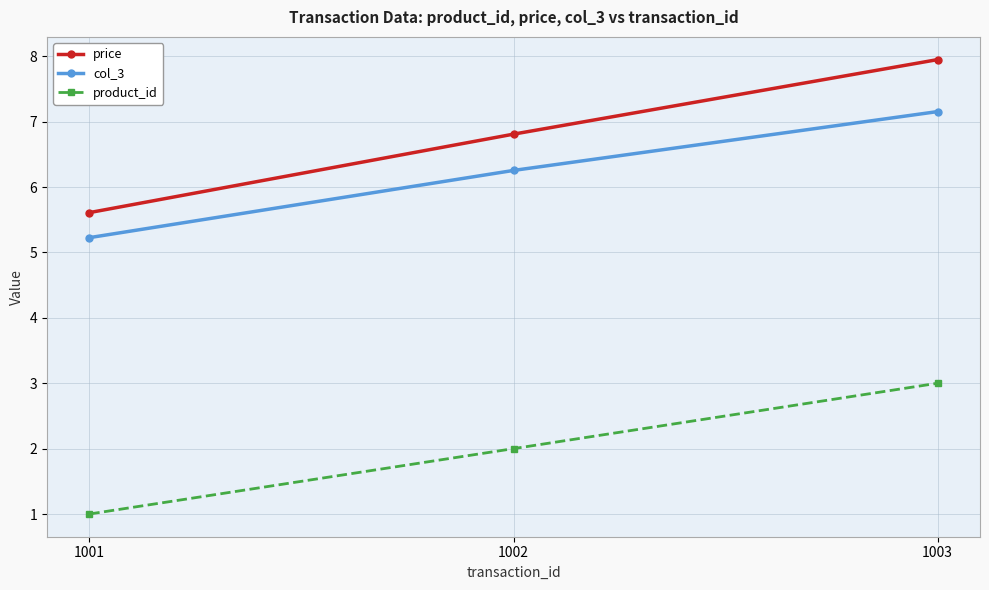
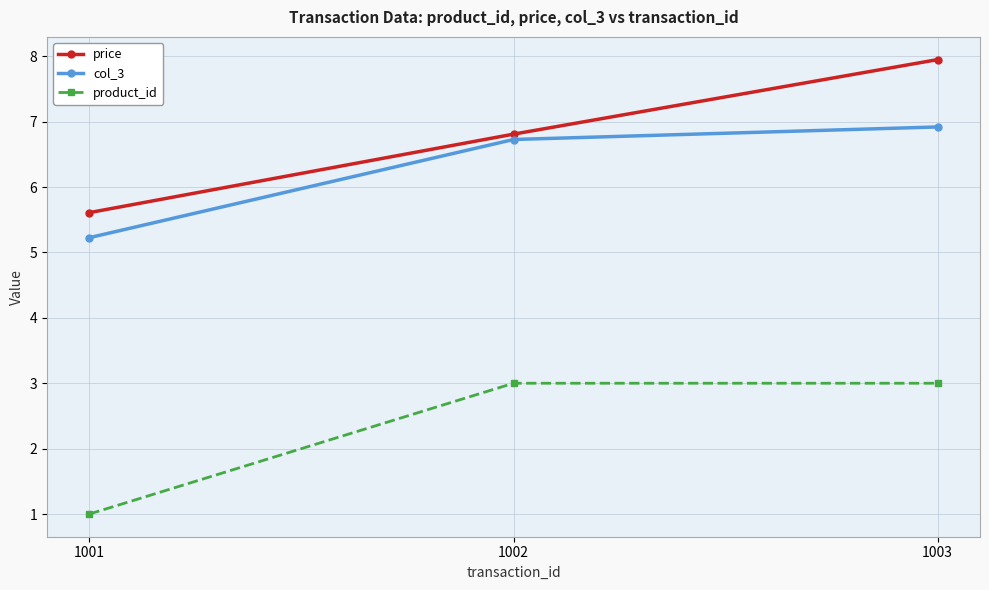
  {
    "price": {
      "1001": 5.6,
      "1002": 6.8,
      "1003": 8.0
    },
    "col_3": {
      "1001": 5.2,
-     "1002": 6.3,
-     "1003": 7.2
+     "1002": 6.7,
+     "1003": 6.9
    },
    "product_id": {
      "1001": 1,
-     "1002": 2,
+     "1002": 3,
      "1003": 3
    }
  }
